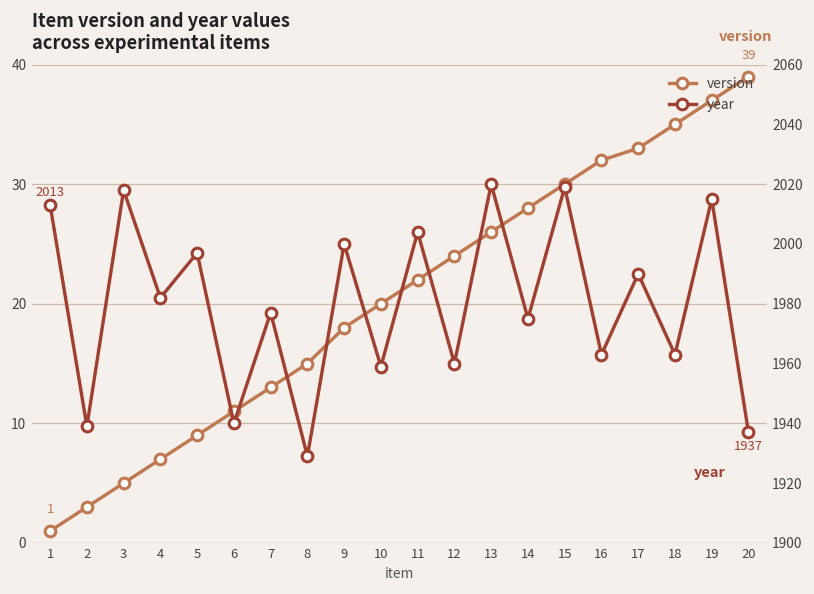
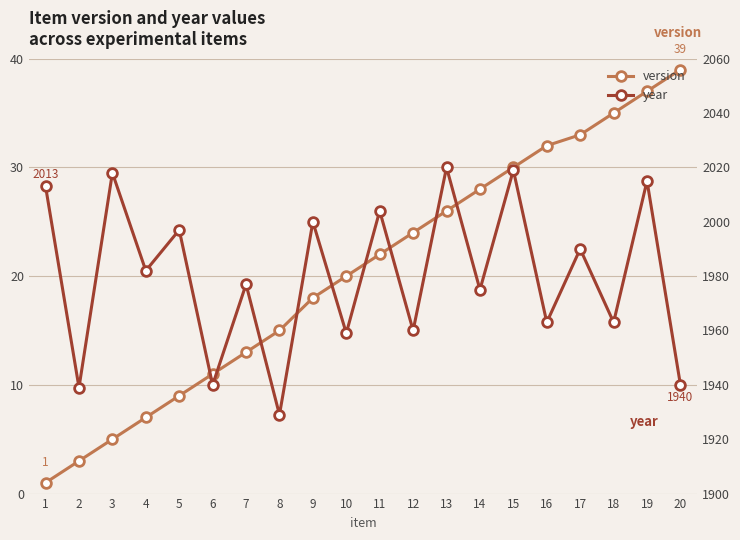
  {
    "version": {
      "1": 1,
      "20": 39
    },
    "year": {
      "1": 2013,
-     "20": 1937
+     "20": 1940
    }
  }
